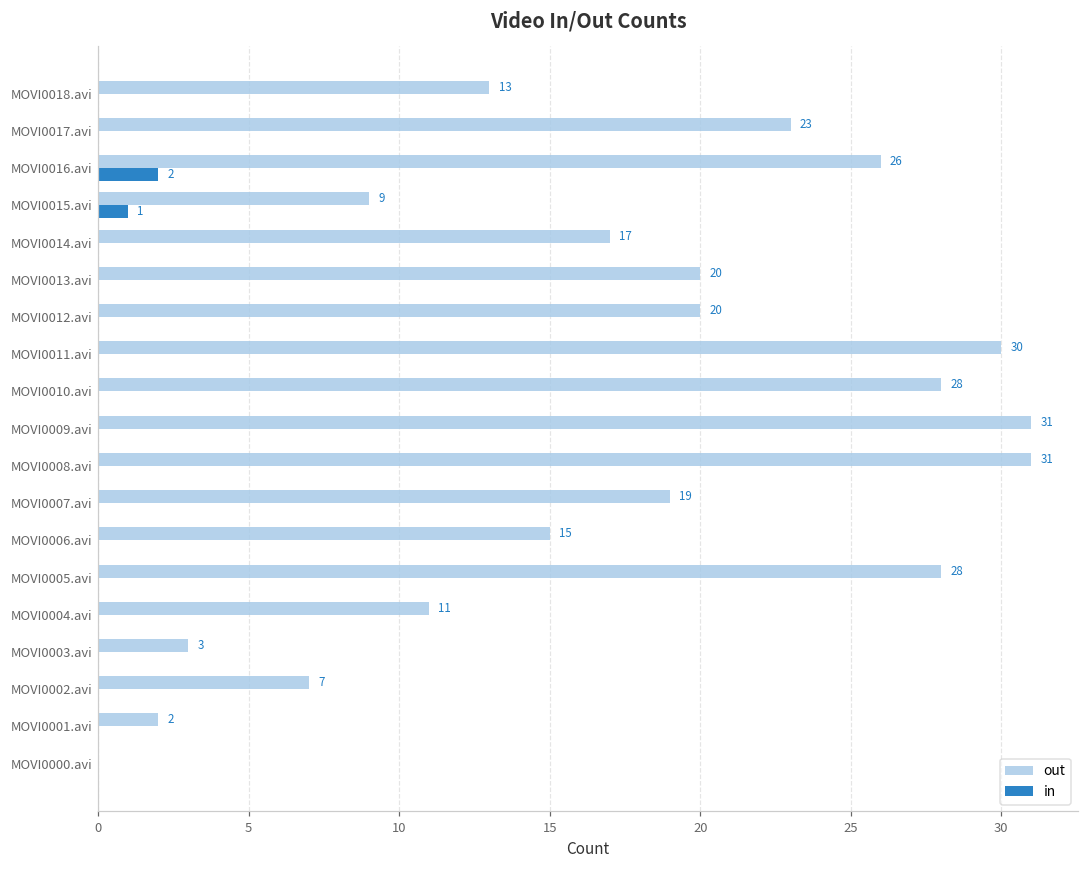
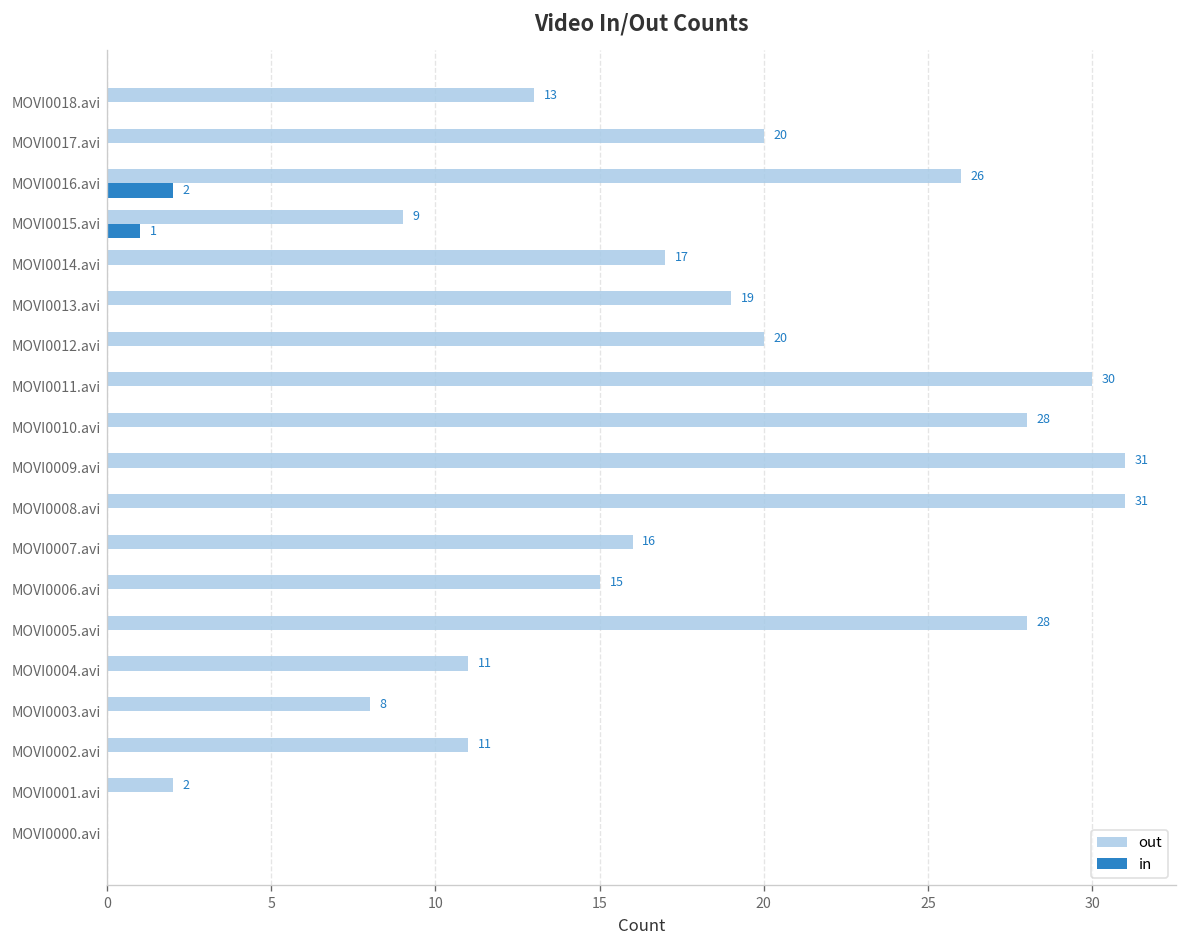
  {
    "out": {
      "MOVI0018.avi": 13,
-     "MOVI0017.avi": 23,
+     "MOVI0017.avi": 20,
      "MOVI0016.avi": 26,
      "MOVI0015.avi": 9,
      "MOVI0014.avi": 17,
-     "MOVI0013.avi": 20,
+     "MOVI0013.avi": 19,
      "MOVI0012.avi": 20,
      "MOVI0011.avi": 30,
      "MOVI0010.avi": 28,
      "MOVI0009.avi": 31,
      "MOVI0008.avi": 31,
-     "MOVI0007.avi": 19,
+     "MOVI0007.avi": 16,
      "MOVI0006.avi": 15,
      "MOVI0005.avi": 28,
      "MOVI0004.avi": 11,
-     "MOVI0003.avi": 3,
-     "MOVI0002.avi": 7,
+     "MOVI0003.avi": 8,
+     "MOVI0002.avi": 11,
      "MOVI0001.avi": 2
    },
    "in": {
      "MOVI0016.avi": 2,
      "MOVI0015.avi": 1
    }
  }
